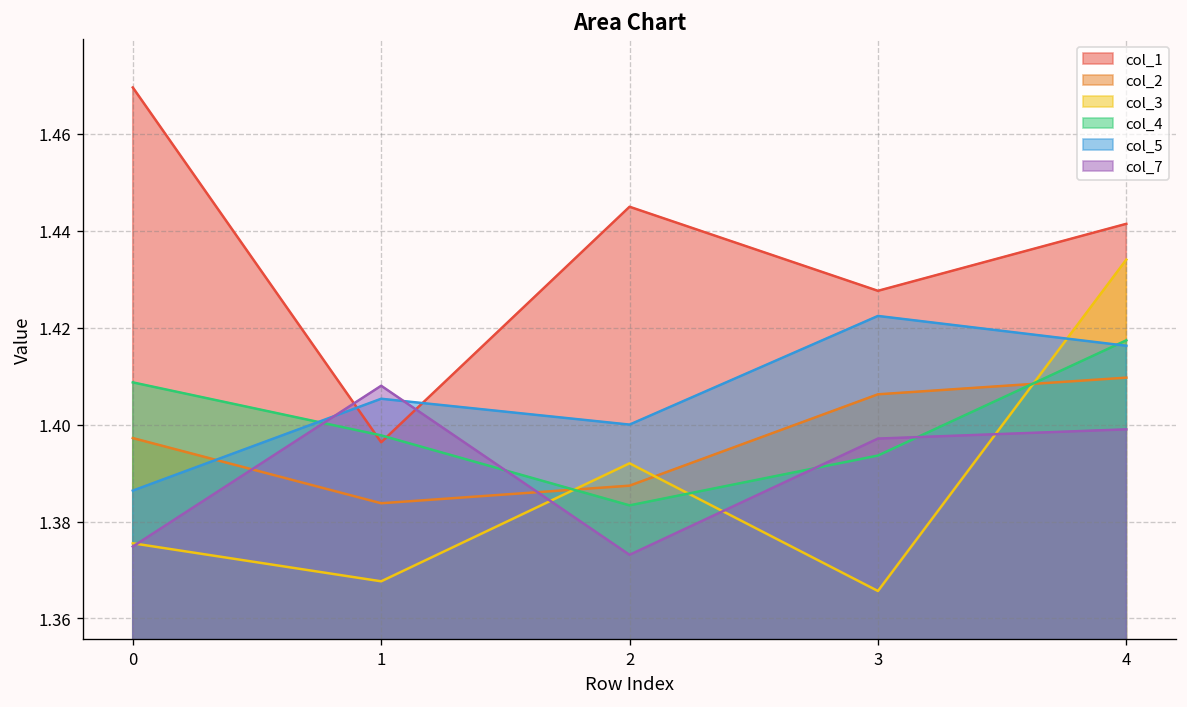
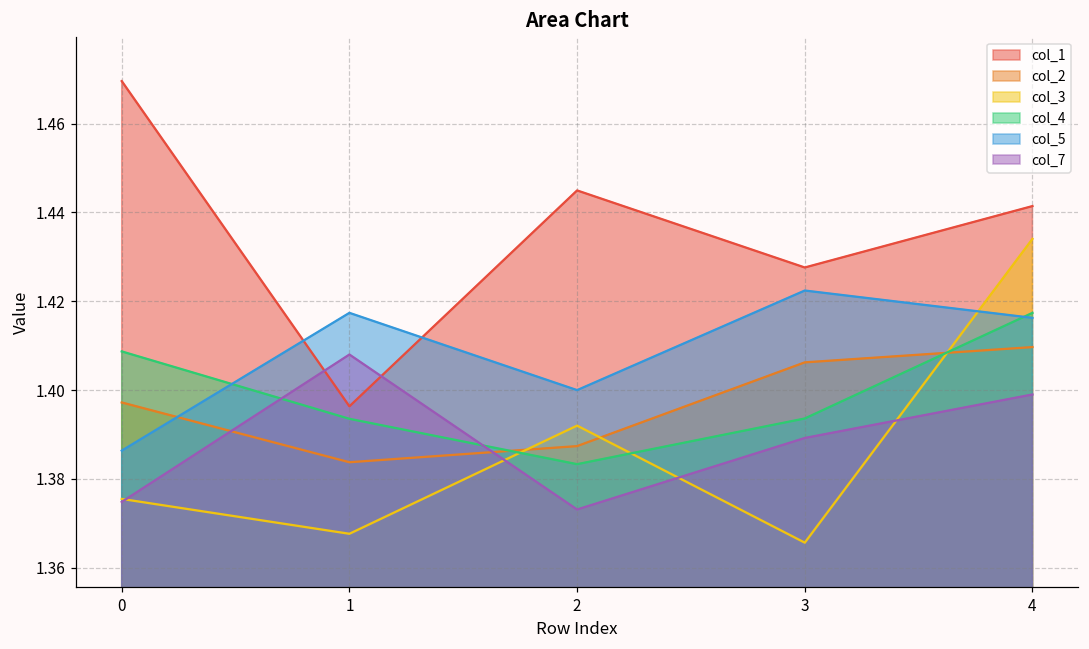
  {
    "col_4": {
      "0": 1.409,
-     "1": 1.398,
+     "1": 1.394,
      "2": 1.383,
      "3": 1.394,
      "4": 1.417
    },
    "col_5": {
      "0": 1.386,
-     "1": 1.405,
+     "1": 1.417,
      "2": 1.400,
      "3": 1.422,
      "4": 1.416
    },
    "col_7": {
      "0": 1.375,
      "1": 1.408,
      "2": 1.373,
-     "3": 1.397,
+     "3": 1.389,
      "4": 1.399
    }
  }
